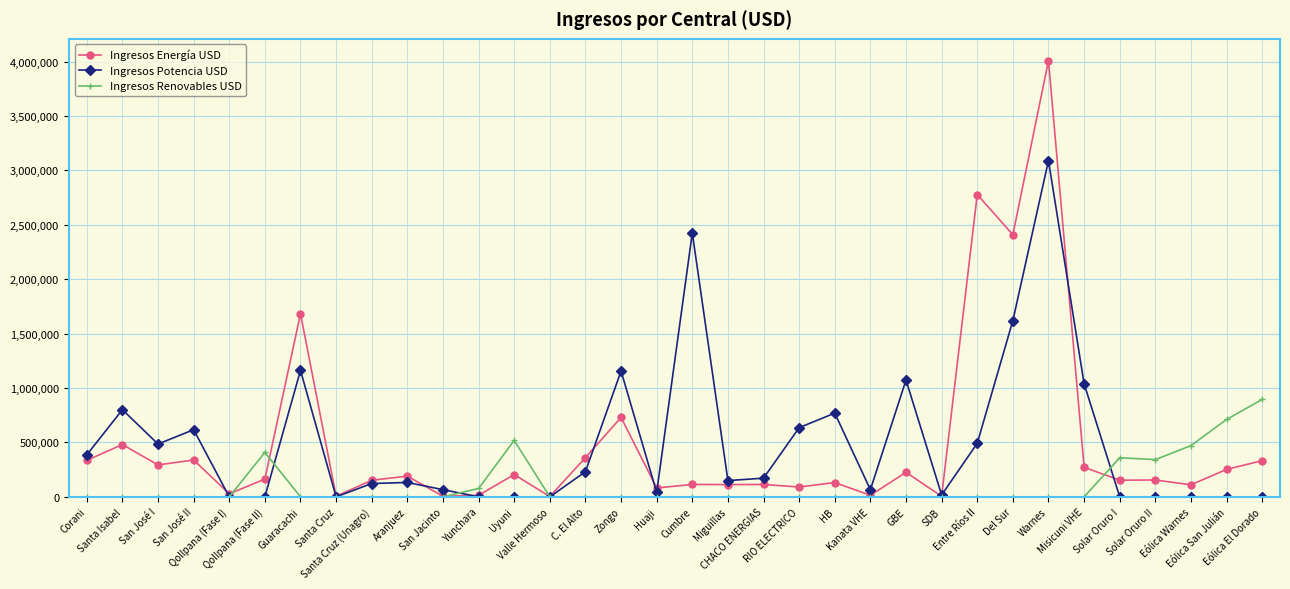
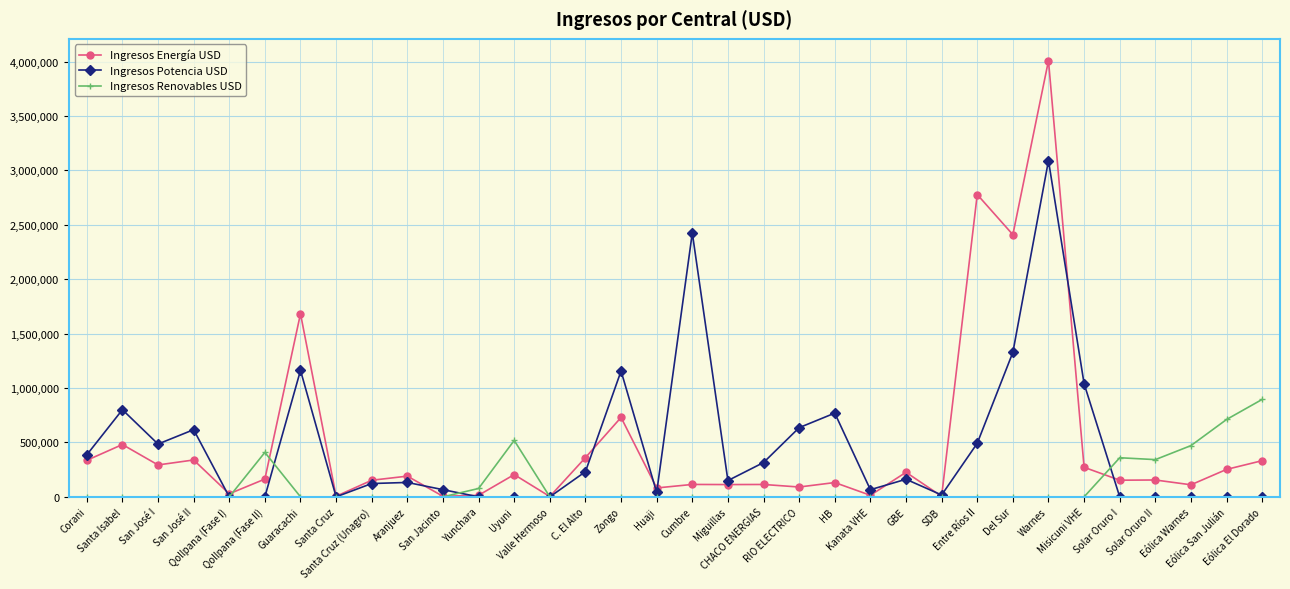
  {
    "Ingresos Energía USD": {
      "Corani": "340,000",
      "Santa Isabel": "480,000",
      "San José I": "290,000",
      "San José II": "340,000",
      "Qollpana (Fase I)": "30,000",
      "Qollpana (Fase II)": "160,000",
      "Guaracachi": "1,680,000",
      "Santa Cruz (Unagro)": "150,000",
      "Aranjuez": "190,000",
      "Uyuni": "200,000",
      "C. El Alto": "360,000",
      "Zongo": "730,000",
      "Huaji": "80,000",
      "Cumbre": "110,000",
      "Miguillas": "110,000",
      "CHACO ENERGIAS": "110,000",
      "RIO ELECTRICO": "90,000",
      "HB": "130,000",
      "GBE": "230,000",
      "Entre Ríos II": "2,780,000",
      "Del Sur": "2,410,000",
      "Warnes": "4,010,000",
      "Misicuni VHE": "270,000",
      "Solar Oruro I": "150,000",
      "Solar Oruro II": "150,000",
      "Eólica Warnes": "110,000",
      "Eólica San Julián": "250,000",
      "Eólica El Dorado": "330,000"
    },
    "Ingresos Potencia USD": {
      "Corani": "390,000",
      "Santa Isabel": "800,000",
      "San José I": "490,000",
      "San José II": "620,000",
      "Qollpana (Fase II)": "0",
      "Guaracachi": "1,160,000",
      "Santa Cruz (Unagro)": "120,000",
      "Aranjuez": "130,000",
      "San Jacinto": "70,000",
      "Uyuni": "0",
      "C. El Alto": "230,000",
      "Zongo": "1,160,000",
      "Huaji": "40,000",
      "Cumbre": "2,420,000",
      "Miguillas": "150,000",
-     "CHACO ENERGIAS": "170,000",
+     "CHACO ENERGIAS": "320,000",
      "RIO ELECTRICO": "640,000",
      "HB": "770,000",
      "Kanata VHE": "70,000",
-     "GBE": "1,070,000",
+     "GBE": "160,000",
      "Entre Ríos II": "490,000",
-     "Del Sur": "1,620,000",
+     "Del Sur": "1,330,000",
      "Warnes": "3,090,000",
      "Misicuni VHE": "1,040,000",
      "Solar Oruro I": "0",
      "Solar Oruro II": "0",
      "Eólica Warnes": "0",
      "Eólica San Julián": "0",
      "Eólica El Dorado": "0"
    },
    "Ingresos Renovables USD": {
      "Corani": "0",
      "Santa Isabel": "0",
      "San José I": "0",
      "San José II": "0",
      "Qollpana (Fase II)": "410,000",
      "Guaracachi": "0",
      "Santa Cruz (Unagro)": "0",
      "Aranjuez": "0",
      "Yunchara": "80,000",
      "Uyuni": "520,000",
      "C. El Alto": "0",
      "Zongo": "0",
      "Huaji": "0",
      "Cumbre": "0",
      "Miguillas": "0",
      "CHACO ENERGIAS": "0",
      "RIO ELECTRICO": "0",
      "HB": "0",
      "GBE": "0",
      "Entre Ríos II": "0",
      "Del Sur": "0",
      "Warnes": "0",
      "Misicuni VHE": "0",
      "Solar Oruro I": "360,000",
      "Solar Oruro II": "340,000",
      "Eólica Warnes": "470,000",
      "Eólica San Julián": "710,000",
      "Eólica El Dorado": "900,000"
    }
  }
